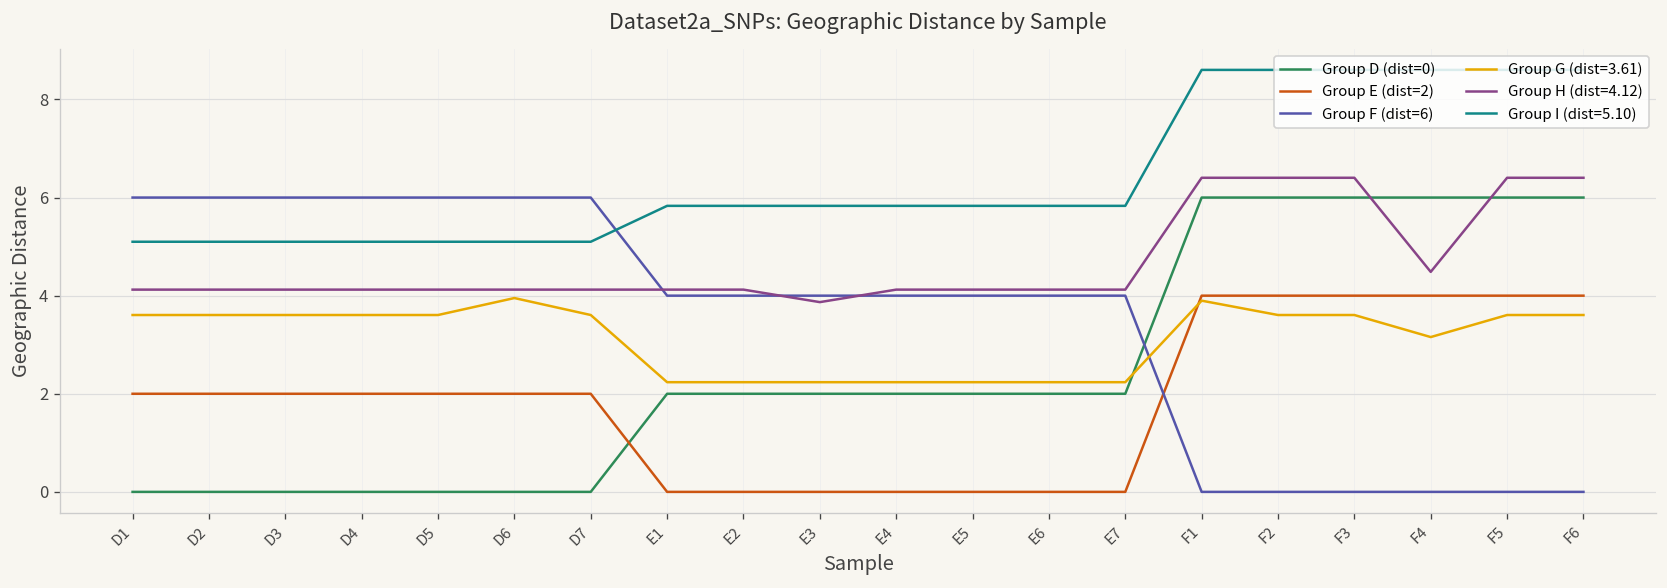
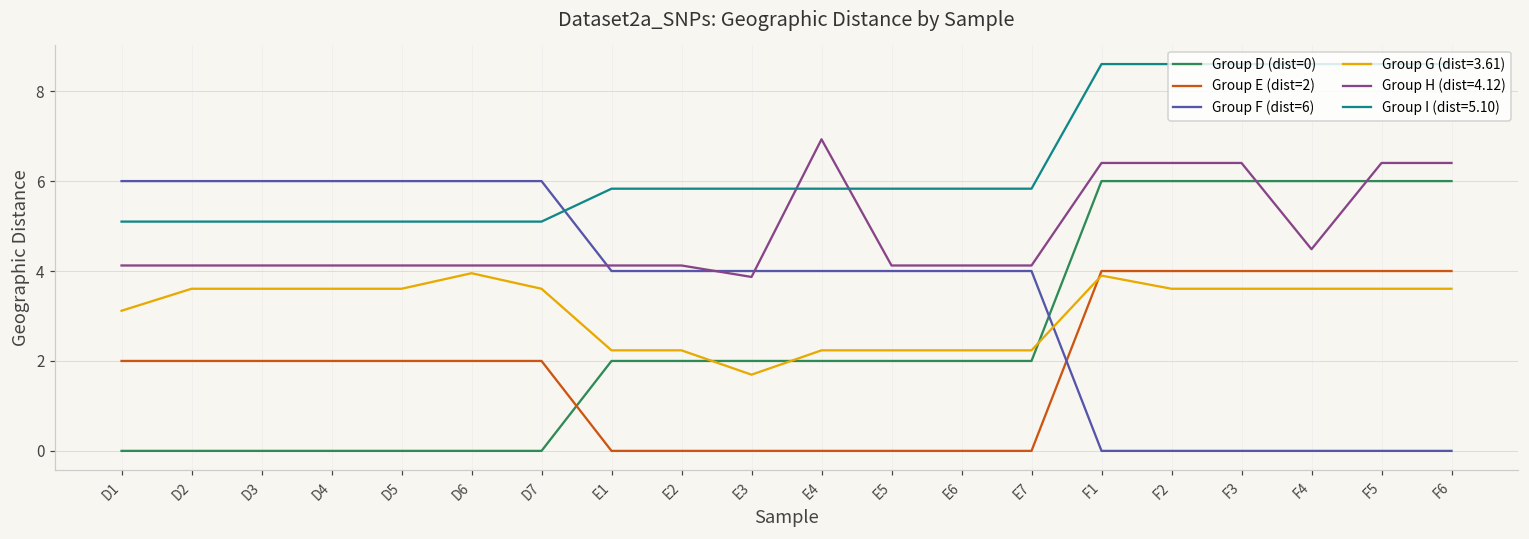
  {
    "Group E (dist=2)": {
      "D1": 2.0,
      "D2": 2.0,
      "D3": 2.0,
      "D4": 2.0,
      "D5": 2.0,
      "D6": 2.0,
      "D7": 2.0,
      "E1": 0.0,
      "E2": 0.0,
      "E3": 0.0,
      "E4": 0.0,
      "E5": 0.0,
      "E6": 0.0,
      "E7": 0.0,
      "F1": 4.0,
      "F2": 4.0,
      "F3": 4.0,
      "F4": 4.0,
      "F5": 4.0,
      "F6": 4.0
    },
    "Group F (dist=6)": {
      "D1": 6.0,
      "D2": 6.0,
      "D3": 6.0,
      "D4": 6.0,
      "D5": 6.0,
      "D6": 6.0,
      "D7": 6.0,
      "E1": 4.0,
      "E2": 4.0,
      "E3": 4.0,
      "E4": 4.0,
      "E5": 4.0,
      "E6": 4.0,
      "E7": 4.0,
      "F1": 0.0,
      "F2": 0.0,
      "F3": 0.0,
      "F4": 0.0,
      "F5": 0.0,
      "F6": 0.0
    },
    "Group G (dist=3.61)": {
-     "D1": 3.6,
+     "D1": 3.1,
      "D2": 3.6,
      "D3": 3.6,
      "D4": 3.6,
      "D5": 3.6,
      "D6": 4.0,
      "D7": 3.6,
      "E1": 2.2,
      "E2": 2.2,
-     "E3": 2.2,
+     "E3": 1.7,
      "E4": 2.2,
      "E5": 2.2,
      "E6": 2.2,
      "E7": 2.2,
      "F1": 3.9,
      "F2": 3.6,
      "F3": 3.6,
-     "F4": 3.2,
+     "F4": 3.6,
      "F5": 3.6,
      "F6": 3.6
    },
    "Group H (dist=4.12)": {
      "D1": 4.1,
      "D2": 4.1,
      "D3": 4.1,
      "D4": 4.1,
      "D5": 4.1,
      "D6": 4.1,
      "D7": 4.1,
      "E1": 4.1,
      "E2": 4.1,
      "E3": 3.9,
-     "E4": 4.1,
+     "E4": 6.9,
      "E5": 4.1,
      "E6": 4.1,
      "E7": 4.1,
      "F1": 6.4,
      "F2": 6.4,
      "F3": 6.4,
      "F4": 4.5,
      "F5": 6.4,
      "F6": 6.4
    }
  }
